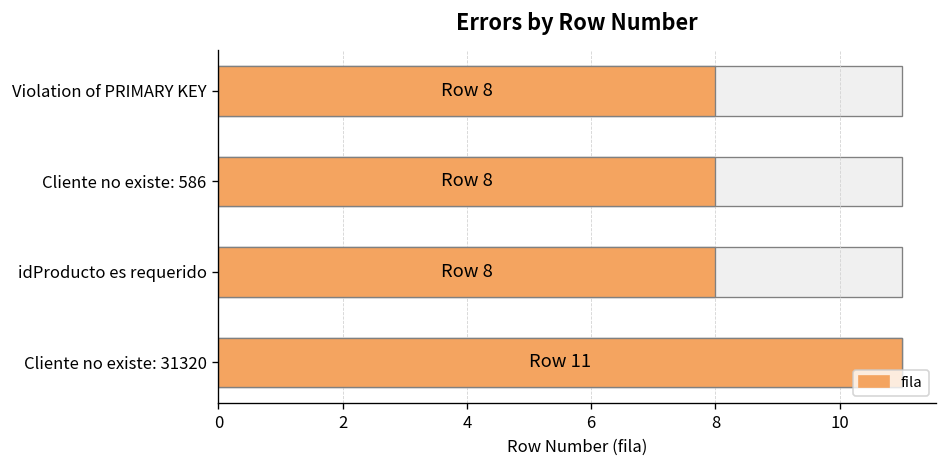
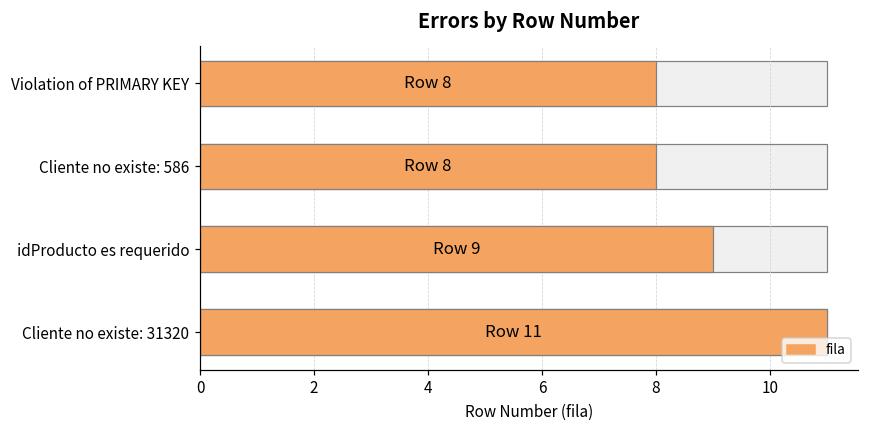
  {
    "fila": {
-     "idProducto es requerido": 8,
+     "idProducto es requerido": 9,
      "Cliente no existe: 31320": 11
    }
  }
